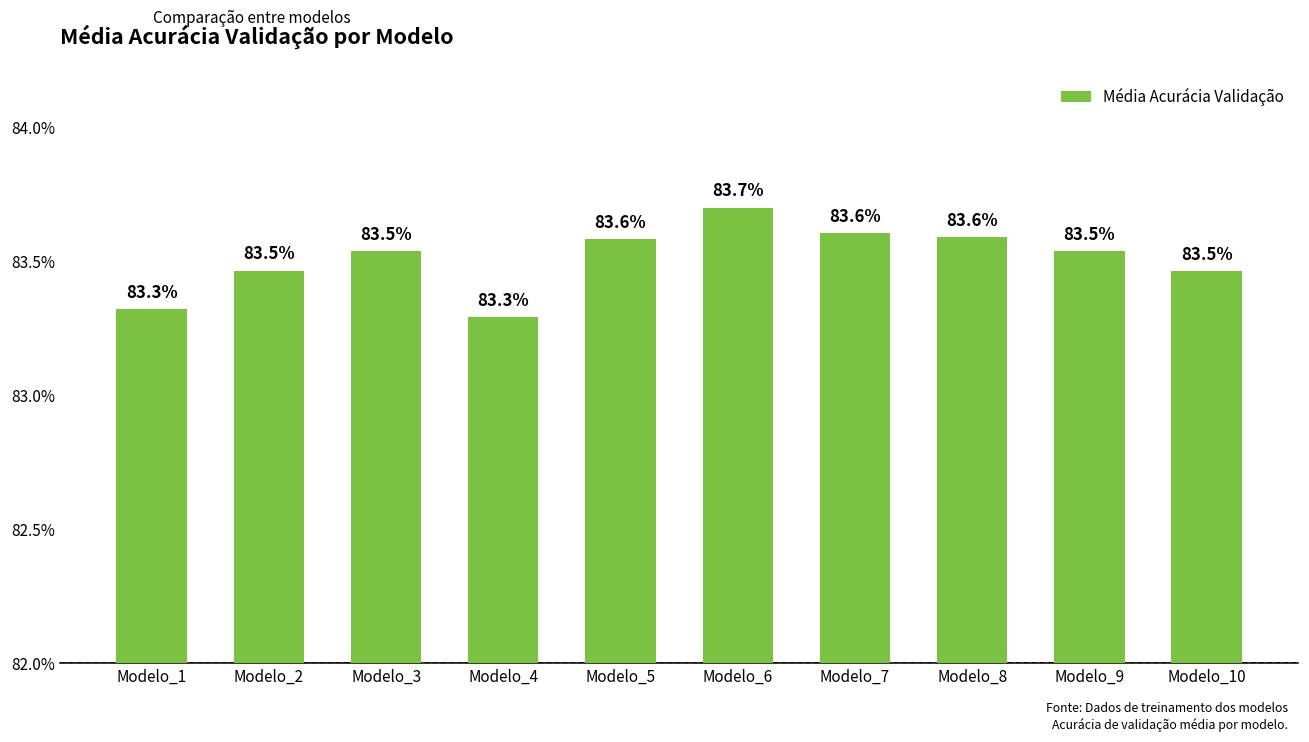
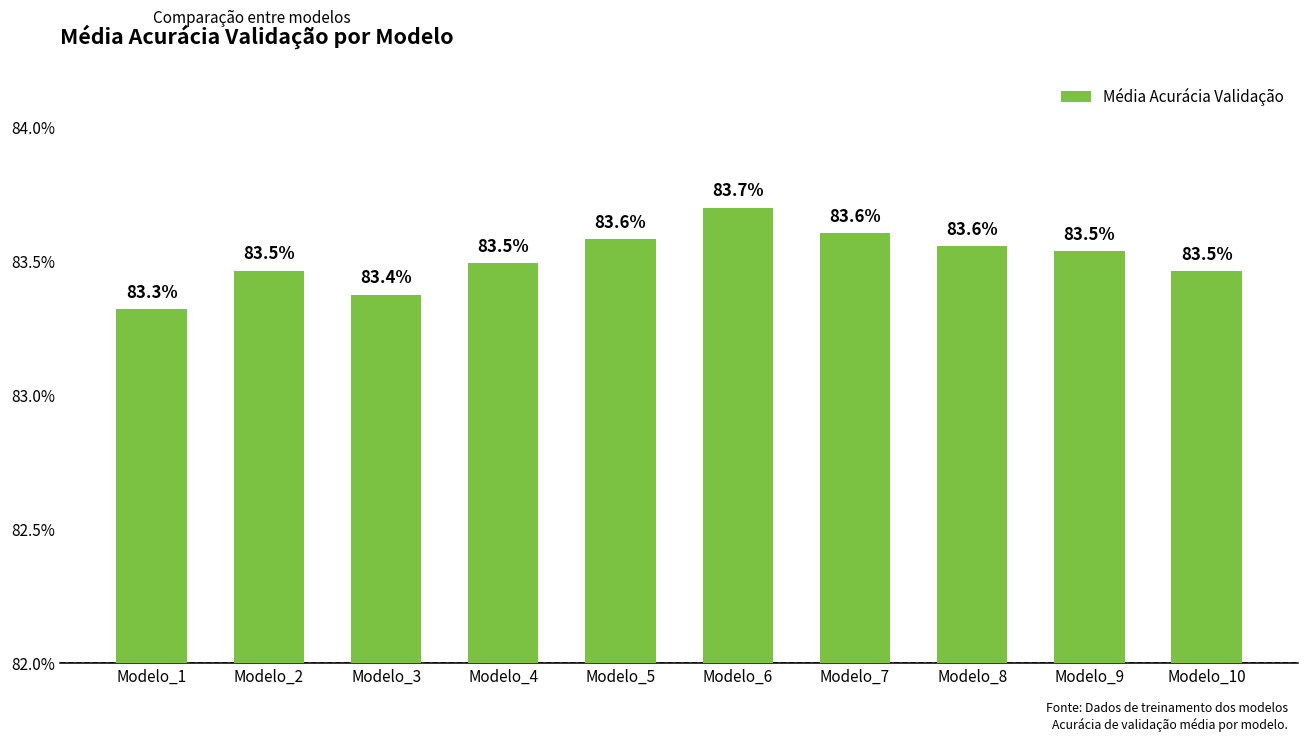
  {
    "Modelo_1": "83.3%",
    "Modelo_2": "83.5%",
-   "Modelo_3": "83.5%",
-   "Modelo_4": "83.3%",
+   "Modelo_3": "83.4%",
+   "Modelo_4": "83.5%",
    "Modelo_5": "83.6%",
    "Modelo_6": "83.7%",
    "Modelo_7": "83.6%",
-   "Modelo_8": "83.59%",
+   "Modelo_8": "83.56%",
    "Modelo_9": "83.5%",
    "Modelo_10": "83.5%"
  }
